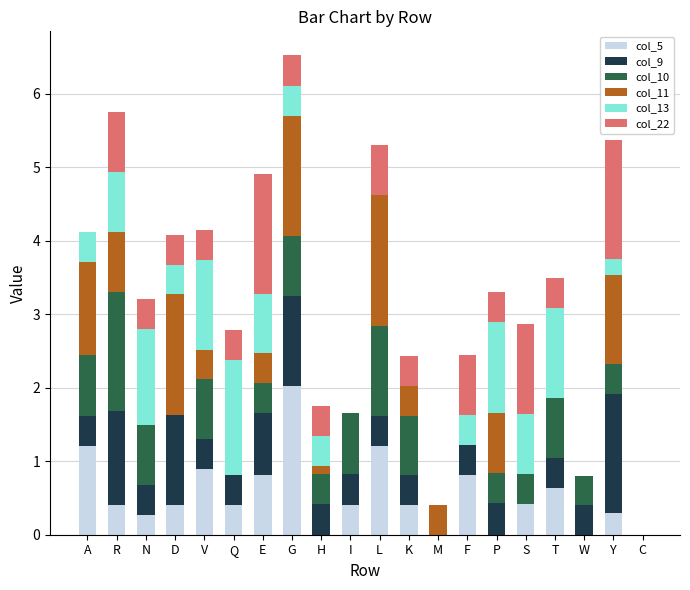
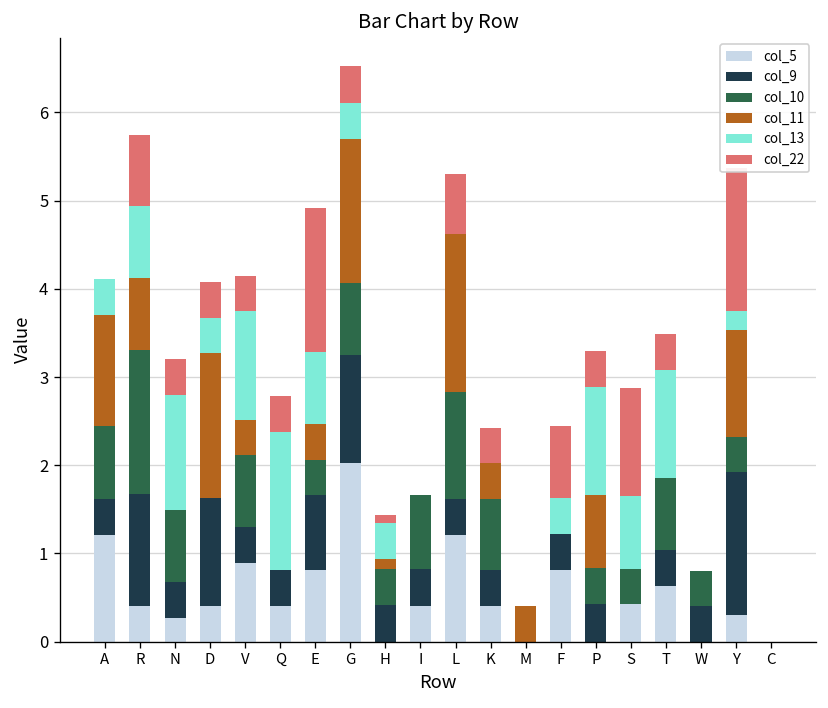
  {
    "col_5": {
      "A": 1.2,
      "R": 0.4,
      "N": 0.3,
      "D": 0.4,
      "V": 0.9,
      "Q": 0.4,
      "E": 0.8,
      "G": 2.0,
      "H": 0.0,
      "I": 0.4,
      "L": 1.2,
      "K": 0.4,
      "M": 0.0,
      "F": 0.8,
      "P": 0.0,
      "S": 0.4,
      "T": 0.6,
      "W": 0.0,
      "Y": 0.3,
      "C": 0.0
    },
    "col_11": {
      "A": 1.3,
      "R": 0.8,
      "N": 0.0,
      "D": 1.6,
      "V": 0.4,
      "Q": 0.0,
      "E": 0.4,
      "G": 1.6,
      "H": 0.1,
      "I": 0.0,
      "L": 1.8,
      "K": 0.4,
      "M": 0.4,
      "F": 0.0,
      "P": 0.8,
      "S": 0.0,
      "T": 0.0,
      "W": 0.0,
      "Y": 1.2,
      "C": 0.0
    },
    "col_13": {
      "A": 0.4,
      "R": 0.8,
      "N": 1.3,
      "D": 0.4,
      "V": 1.2,
      "Q": 1.6,
      "E": 0.8,
      "G": 0.4,
      "H": 0.4,
      "I": 0.0,
      "L": 0.0,
      "K": 0.0,
      "M": 0.0,
      "F": 0.4,
      "P": 1.2,
      "S": 0.8,
      "T": 1.2,
      "W": 0.0,
      "Y": 0.2,
      "C": 0.0
    },
    "col_22": {
      "A": 0.0,
      "R": 0.8,
      "N": 0.4,
      "D": 0.4,
      "V": 0.4,
      "Q": 0.4,
      "E": 1.6,
      "G": 0.4,
-     "H": 0.4,
+     "H": 0.1,
      "I": 0.0,
      "L": 0.7,
      "K": 0.4,
      "M": 0.0,
      "F": 0.8,
      "P": 0.4,
      "S": 1.2,
      "T": 0.4,
      "W": 0.0,
      "Y": 1.6,
      "C": 0.0
    }
  }
